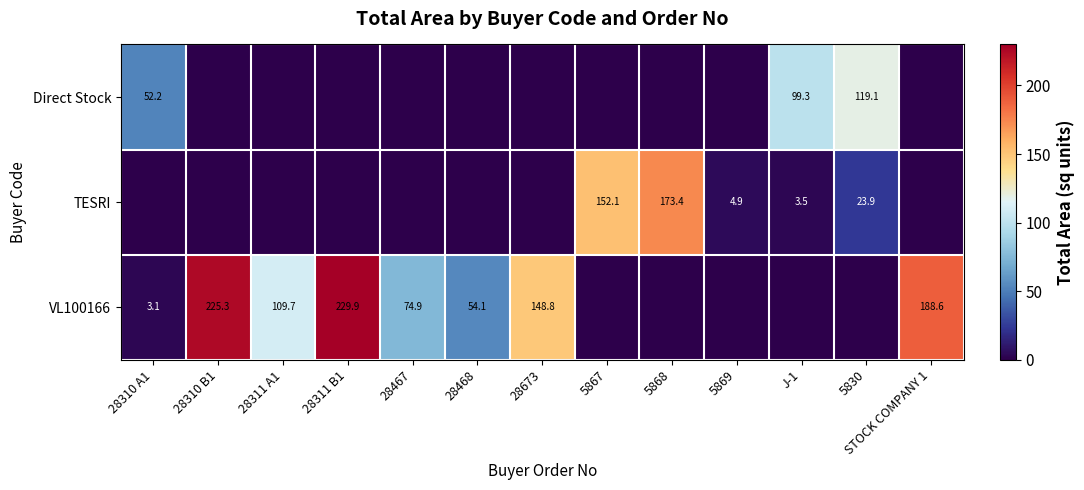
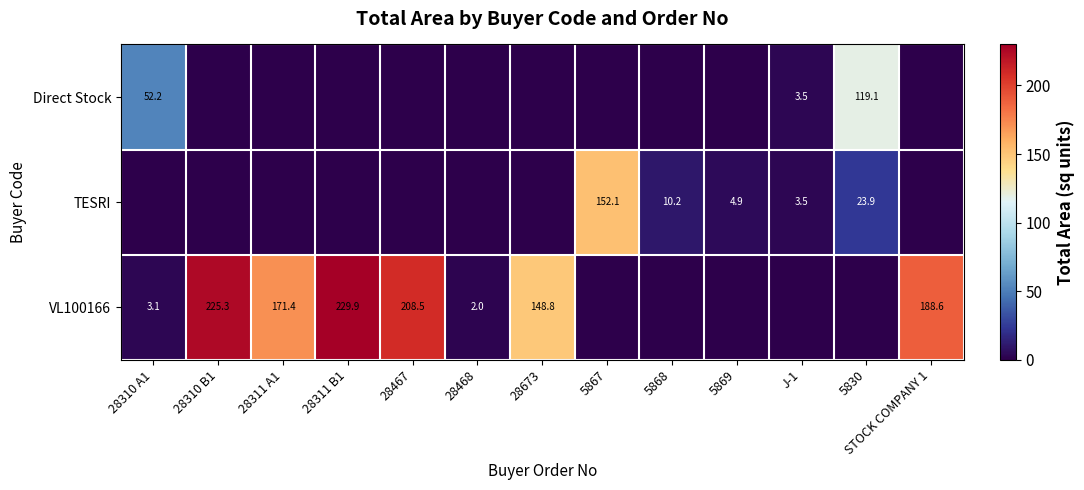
  {
    "Direct Stock": {
      "28310 A1": 52.2,
-     "J-1": 99.3,
+     "J-1": 3.5,
      "5830": 119.1
    },
    "TESRI": {
      "5867": 152.1,
-     "5868": 173.4,
+     "5868": 10.2,
      "5869": 4.9,
      "J-1": 3.5,
      "5830": 23.9
    },
    "VL100166": {
      "28310 A1": 3.1,
      "28310 B1": 225.3,
-     "28311 A1": 109.7,
+     "28311 A1": 171.4,
      "28311 B1": 229.9,
-     "28467": 74.9,
-     "28468": 54.1,
+     "28467": 208.5,
+     "28468": 2.0,
      "28673": 148.8,
      "STOCK COMPANY 1": 188.6
    }
  }
